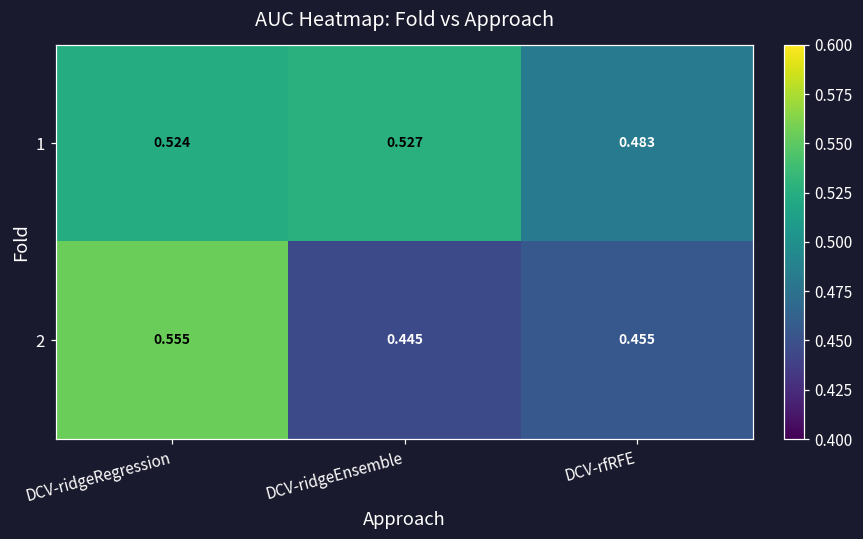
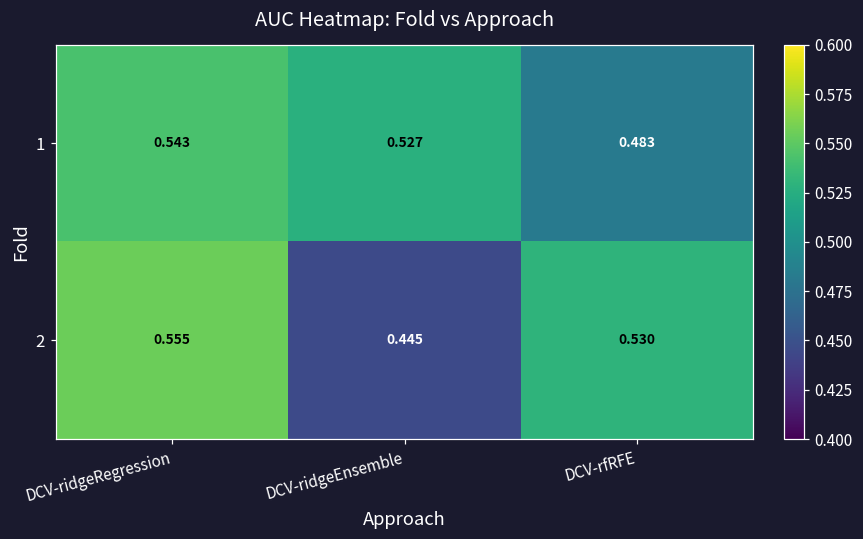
  {
    "1": {
-     "DCV-ridgeRegression": 0.524,
+     "DCV-ridgeRegression": 0.543,
      "DCV-ridgeEnsemble": 0.527,
      "DCV-rfRFE": 0.483
    },
    "2": {
      "DCV-ridgeRegression": 0.555,
      "DCV-ridgeEnsemble": 0.445,
-     "DCV-rfRFE": 0.455
+     "DCV-rfRFE": 0.530
    }
  }
